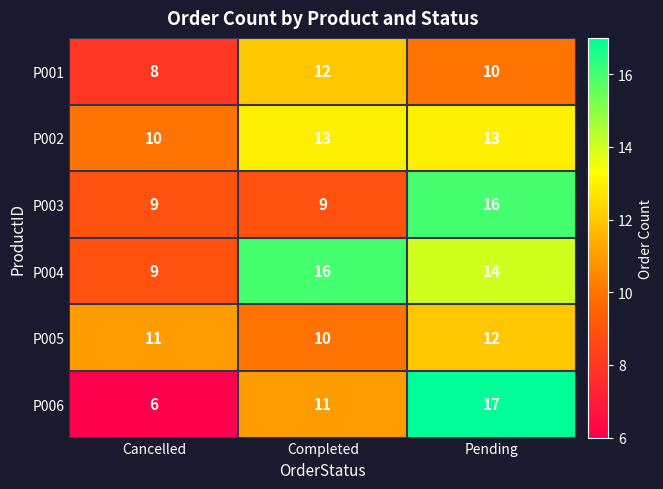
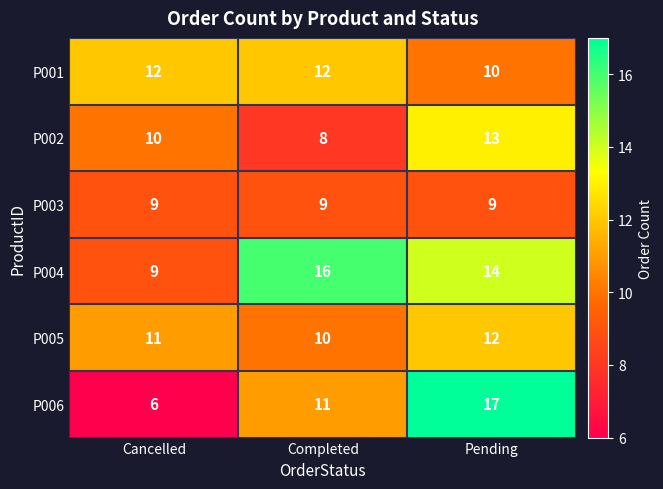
  {
    "P001": {
-     "Cancelled": 8,
+     "Cancelled": 12,
      "Completed": 12,
      "Pending": 10
    },
    "P002": {
      "Cancelled": 10,
-     "Completed": 13,
+     "Completed": 8,
      "Pending": 13
    },
    "P003": {
      "Cancelled": 9,
      "Completed": 9,
-     "Pending": 16
+     "Pending": 9
    },
    "P004": {
      "Cancelled": 9,
      "Completed": 16,
      "Pending": 14
    },
    "P005": {
      "Cancelled": 11,
      "Completed": 10,
      "Pending": 12
    },
    "P006": {
      "Cancelled": 6,
      "Completed": 11,
      "Pending": 17
    }
  }
